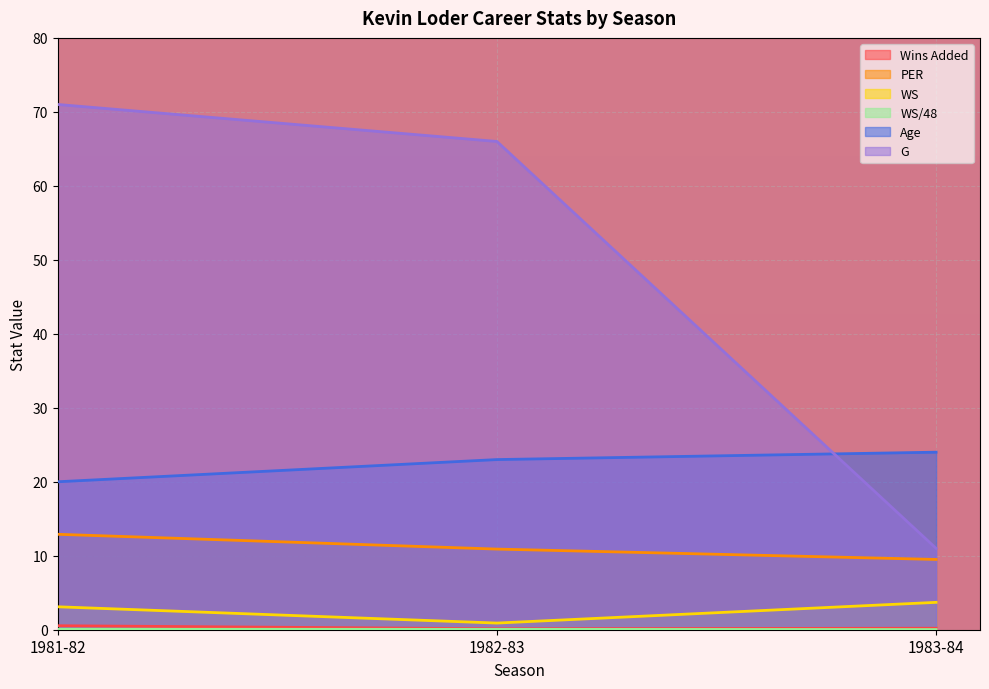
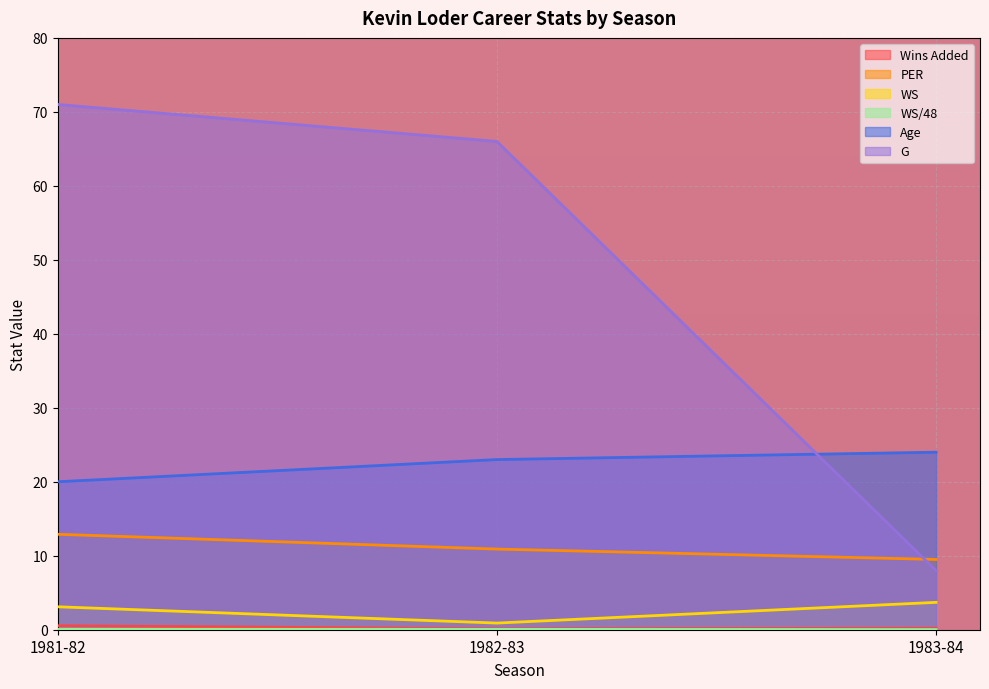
  {
    "Wins Added": {
      "1981-82": 1
    },
    "PER": {
      "1981-82": 13,
      "1982-83": 11,
      "1983-84": 10
    },
    "WS": {
      "1981-82": 3,
      "1982-83": 1,
      "1983-84": 4
    },
    "WS/48": {
      "1981-82": 0
    },
    "Age": {
      "1981-82": 20,
      "1982-83": 23,
      "1983-84": 24
    },
    "G": {
      "1981-82": 71,
      "1982-83": 66,
-     "1983-84": 11
+     "1983-84": 8
    }
  }
